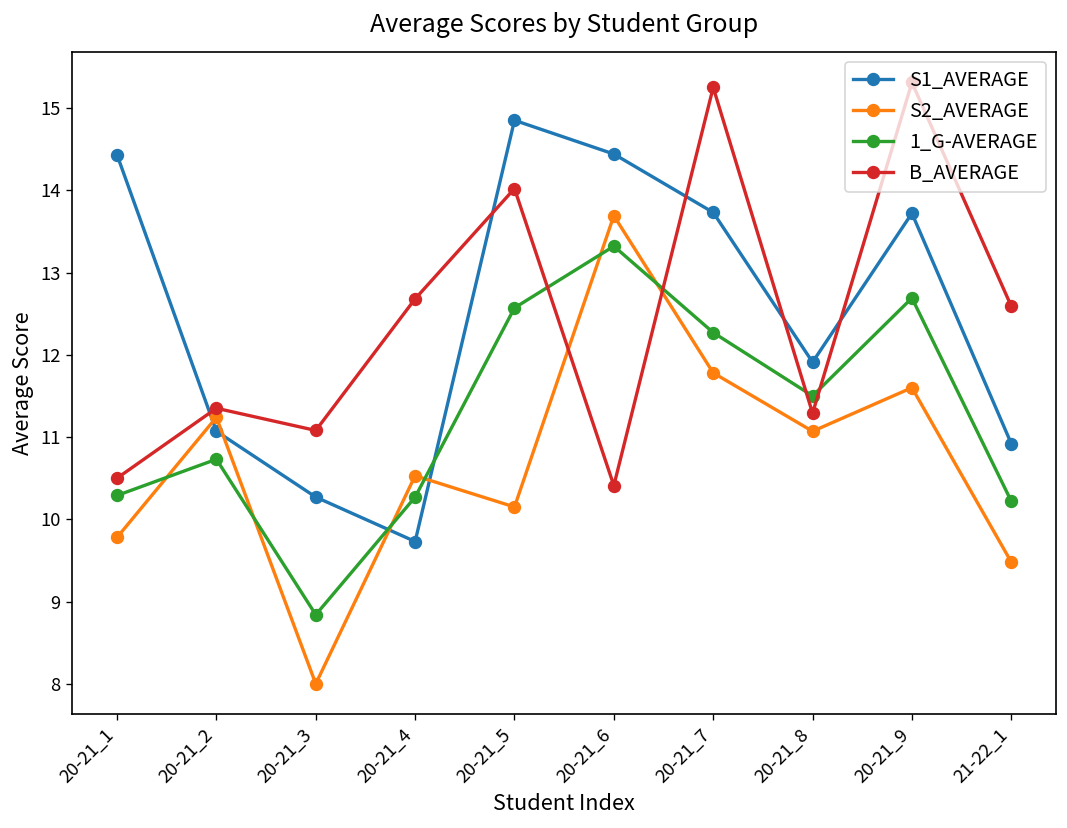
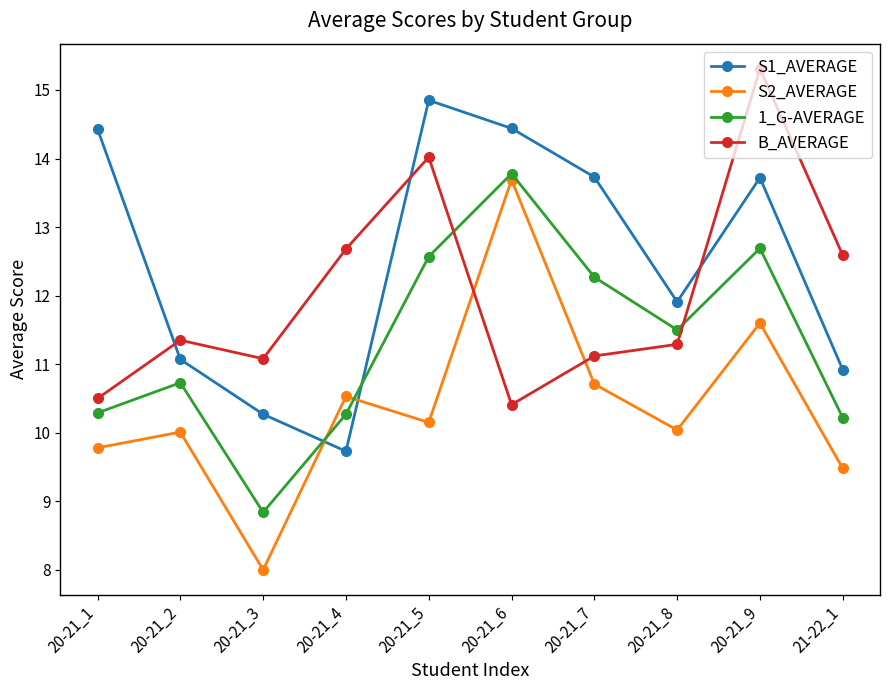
  {
    "S1_AVERAGE": {
      "20-21_1": 14.4,
      "20-21_2": 11.1,
      "20-21_3": 10.3,
      "20-21_4": 9.7,
      "20-21_5": 14.9,
      "20-21_6": 14.4,
      "20-21_7": 13.7,
      "20-21_8": 11.9,
      "20-21_9": 13.7,
      "21-22_1": 10.9
    },
    "S2_AVERAGE": {
      "20-21_1": 9.8,
-     "20-21_2": 11.2,
+     "20-21_2": 10.0,
      "20-21_3": 8.0,
      "20-21_4": 10.5,
      "20-21_5": 10.2,
      "20-21_6": 13.7,
-     "20-21_7": 11.8,
-     "20-21_8": 11.1,
+     "20-21_7": 10.7,
+     "20-21_8": 10.0,
      "20-21_9": 11.6,
      "21-22_1": 9.5
    },
    "1_G-AVERAGE": {
      "20-21_1": 10.3,
      "20-21_2": 10.7,
      "20-21_3": 8.8,
      "20-21_4": 10.3,
      "20-21_5": 12.6,
-     "20-21_6": 13.3,
+     "20-21_6": 13.8,
      "20-21_7": 12.3,
      "20-21_8": 11.5,
      "20-21_9": 12.7,
      "21-22_1": 10.2
    },
    "B_AVERAGE": {
      "20-21_1": 10.5,
      "20-21_2": 11.4,
      "20-21_3": 11.1,
      "20-21_4": 12.7,
      "20-21_5": 14.0,
      "20-21_6": 10.4,
-     "20-21_7": 15.3,
+     "20-21_7": 11.1,
      "20-21_8": 11.3,
      "21-22_1": 12.6
    }
  }
